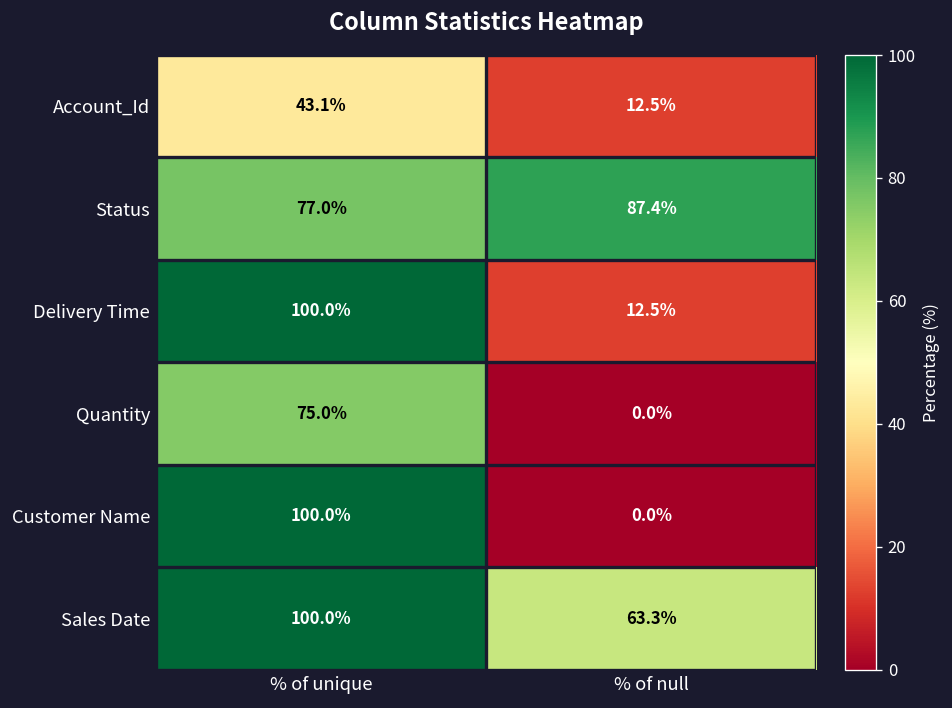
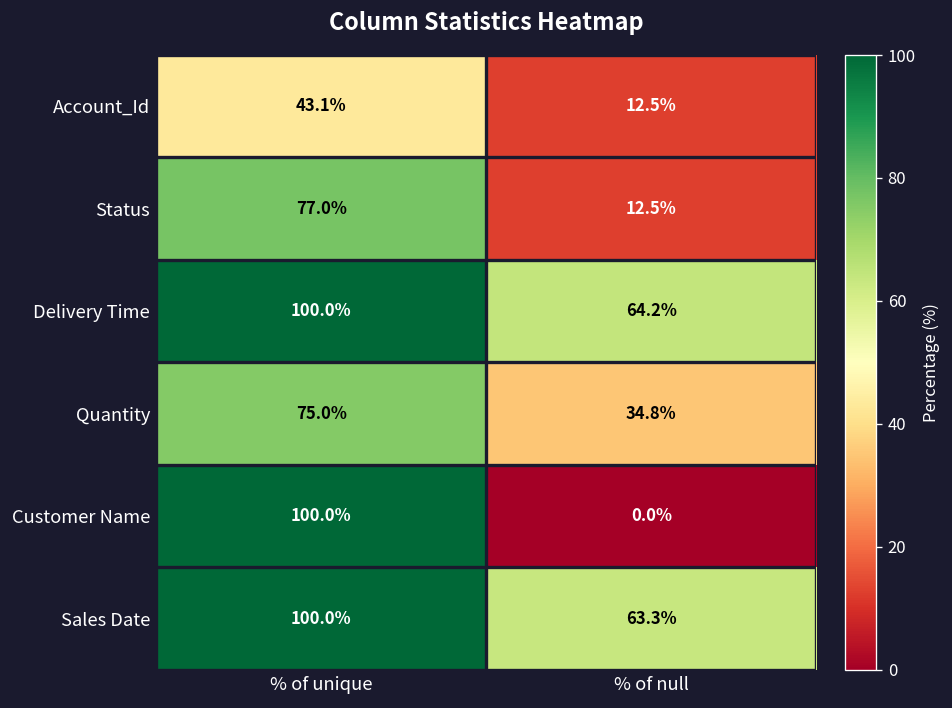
  {
    "Account_Id": {
      "% of unique": "43.1%",
      "% of null": "12.5%"
    },
    "Status": {
      "% of unique": "77.0%",
-     "% of null": "87.4%"
+     "% of null": "12.5%"
    },
    "Delivery Time": {
      "% of unique": "100.0%",
-     "% of null": "12.5%"
+     "% of null": "64.2%"
    },
    "Quantity": {
      "% of unique": "75.0%",
-     "% of null": "0.0%"
+     "% of null": "34.8%"
    },
    "Customer Name": {
      "% of unique": "100.0%",
      "% of null": "0.0%"
    },
    "Sales Date": {
      "% of unique": "100.0%",
      "% of null": "63.3%"
    }
  }
